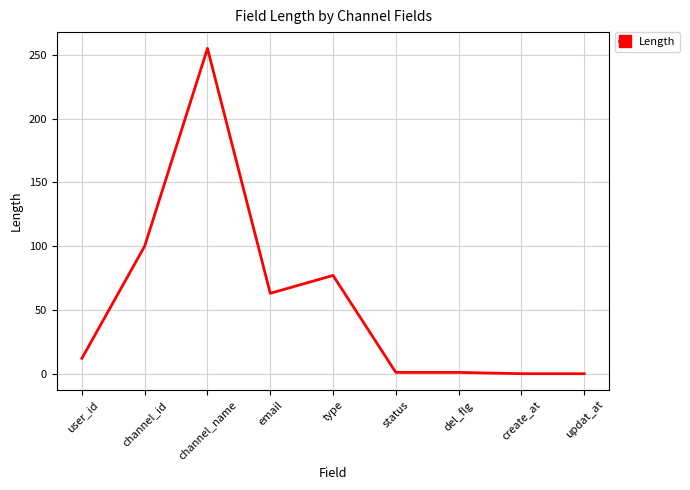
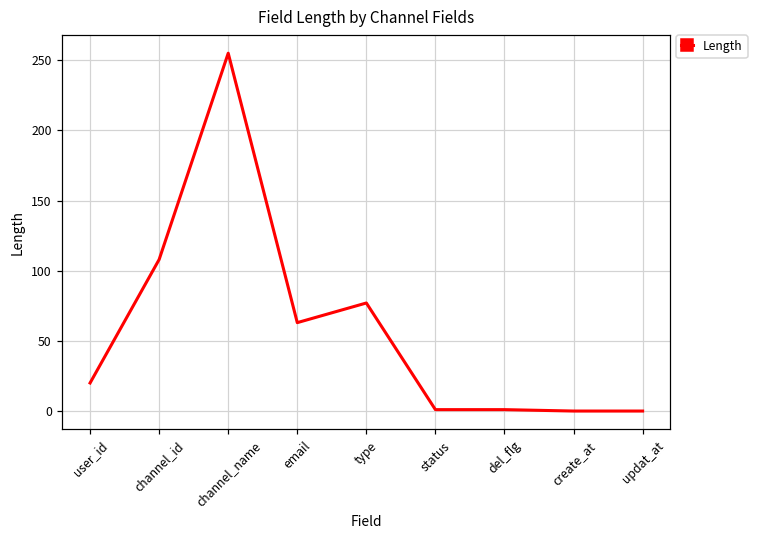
  {
-   "user_id": 12,
-   "channel_id": 100,
+   "user_id": 20,
+   "channel_id": 108,
    "channel_name": 255,
    "email": 63,
    "type": 77,
    "status": 1,
    "del_flg": 1,
    "create_at": 0,
    "updat_at": 0
  }
